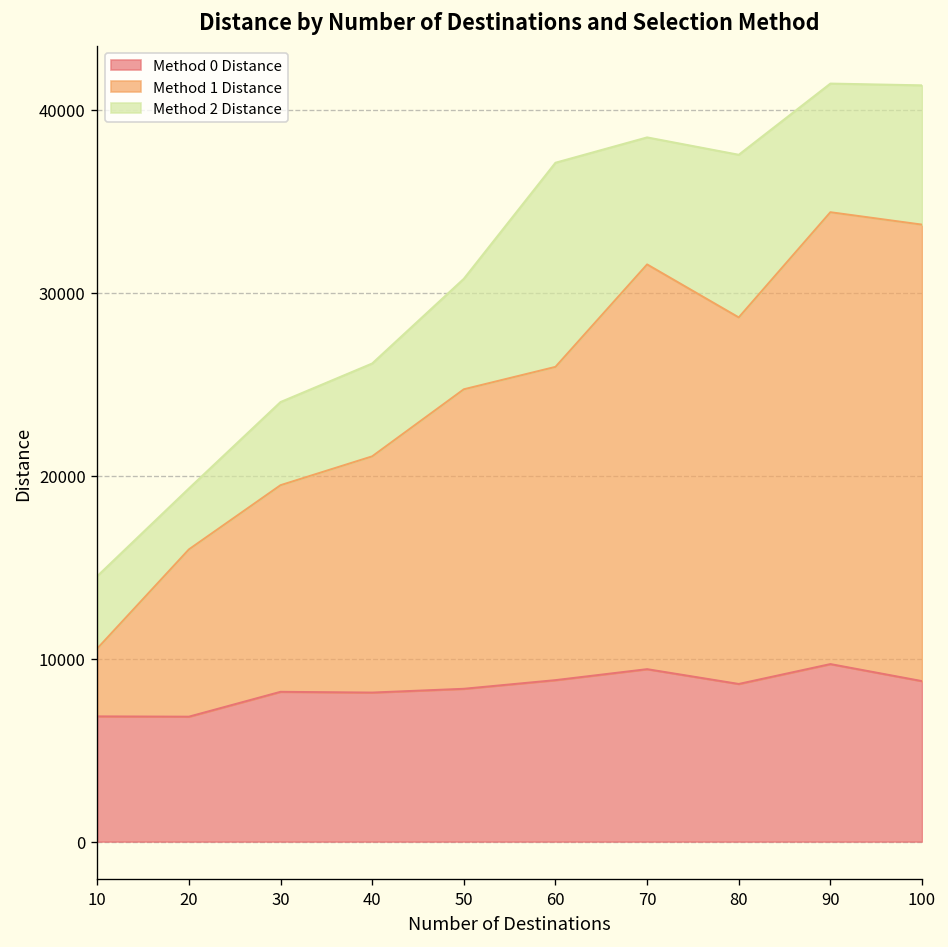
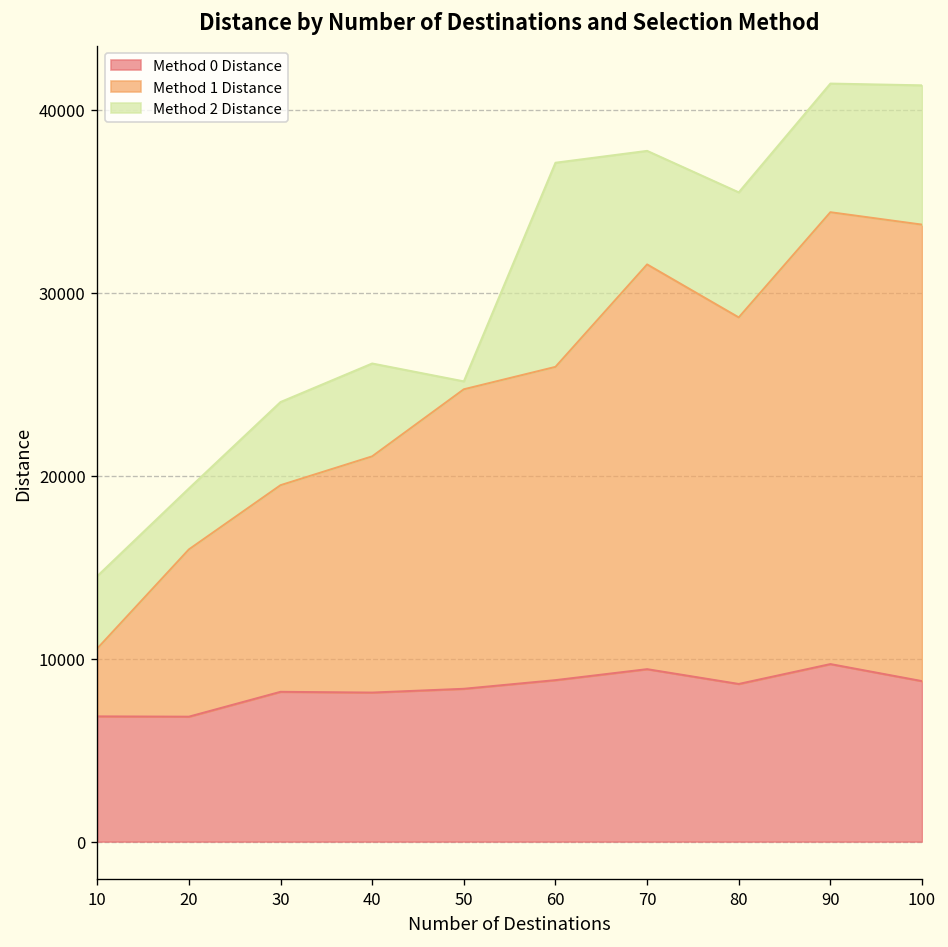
  {
    "Method 2 Distance": {
      "10": 4000,
      "20": 3300,
      "30": 4500,
      "40": 5100,
-     "50": 6000,
+     "50": 400,
      "60": 11200,
-     "70": 6900,
-     "80": 8900,
+     "70": 6200,
+     "80": 6800,
      "90": 7000,
      "100": 7600
    }
  }
